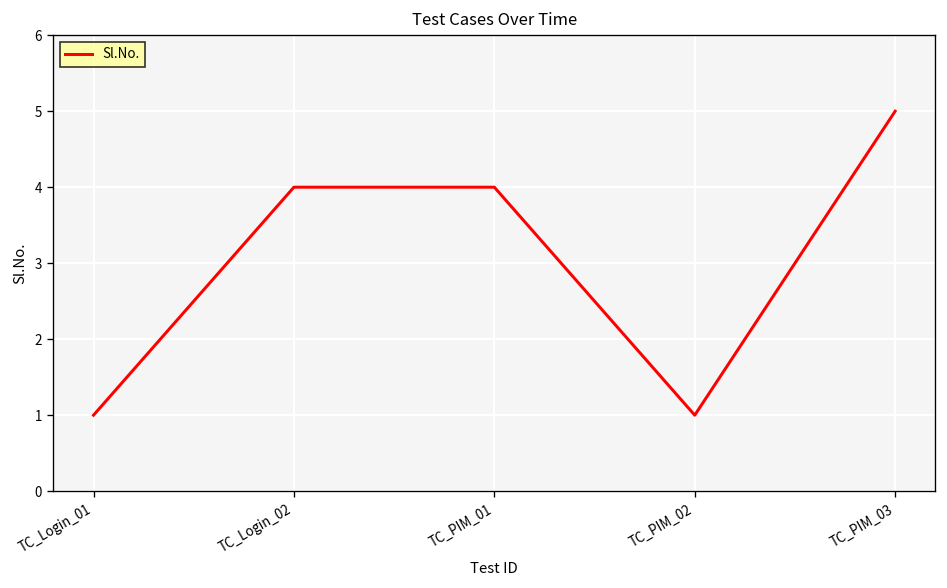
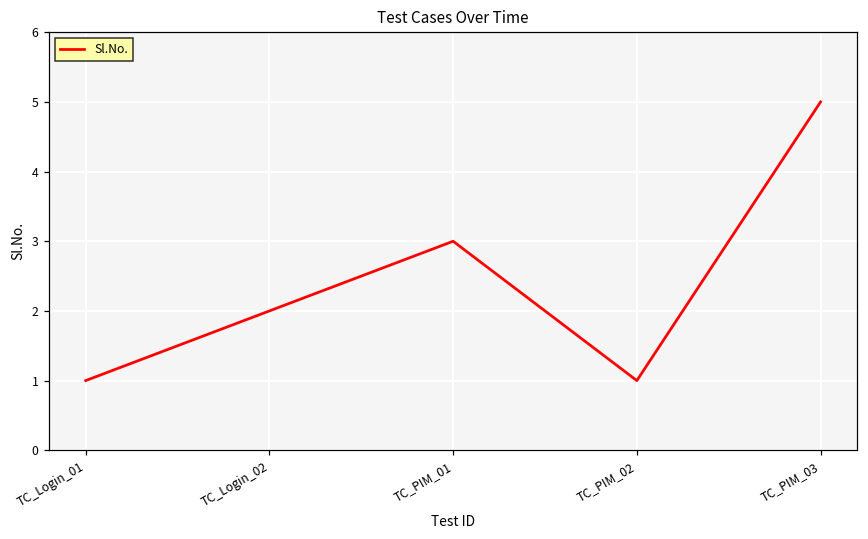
  {
    "TC_Login_01": 1,
-   "TC_Login_02": 4,
-   "TC_PIM_01": 4,
+   "TC_Login_02": 2,
+   "TC_PIM_01": 3,
    "TC_PIM_02": 1,
    "TC_PIM_03": 5
  }
